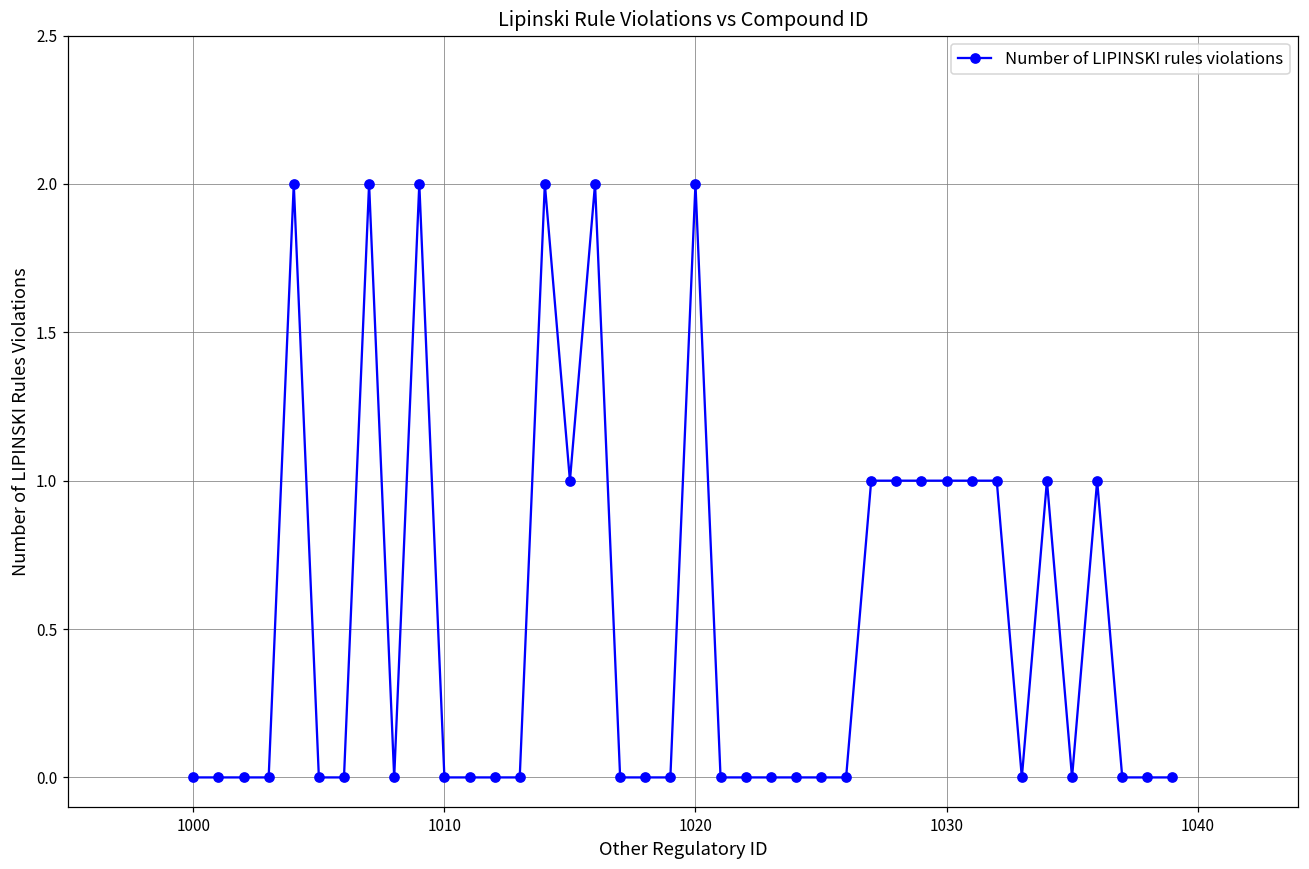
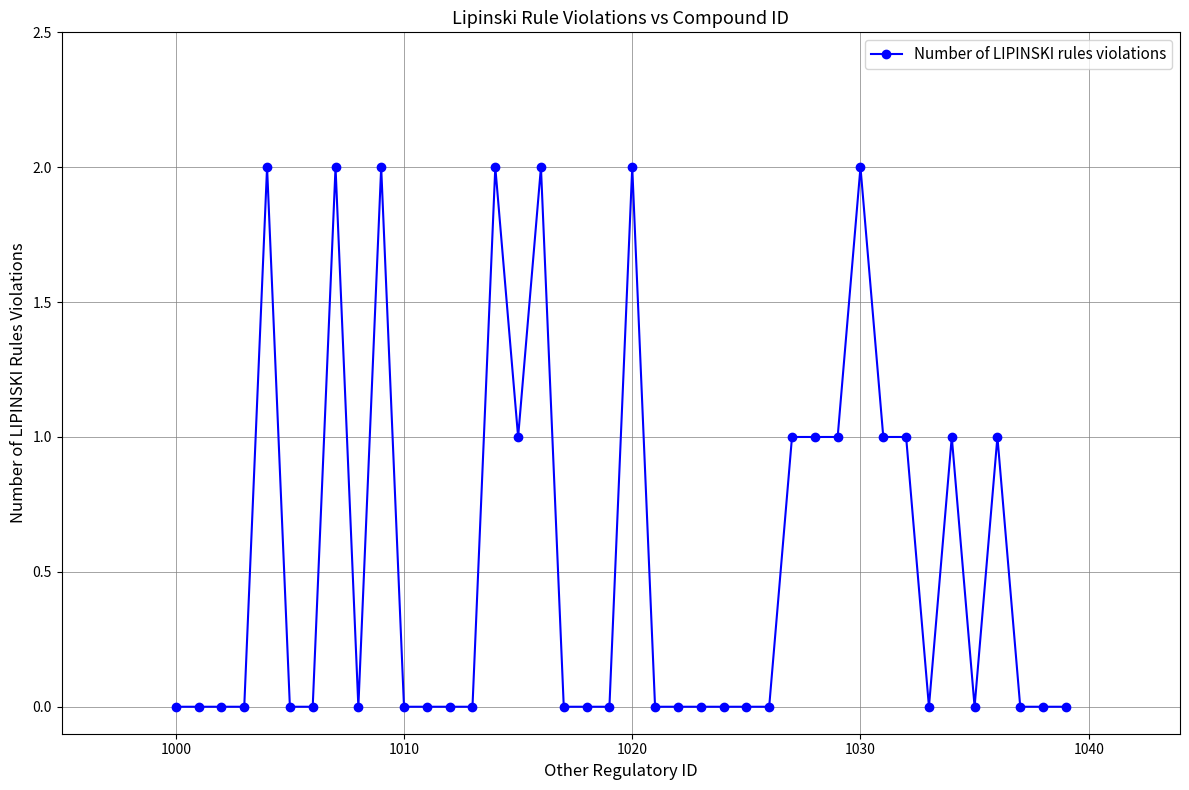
  {
    "1000": 0,
    "1010": 0,
    "1020": 2,
-   "1030": 1
+   "1030": 2
  }
